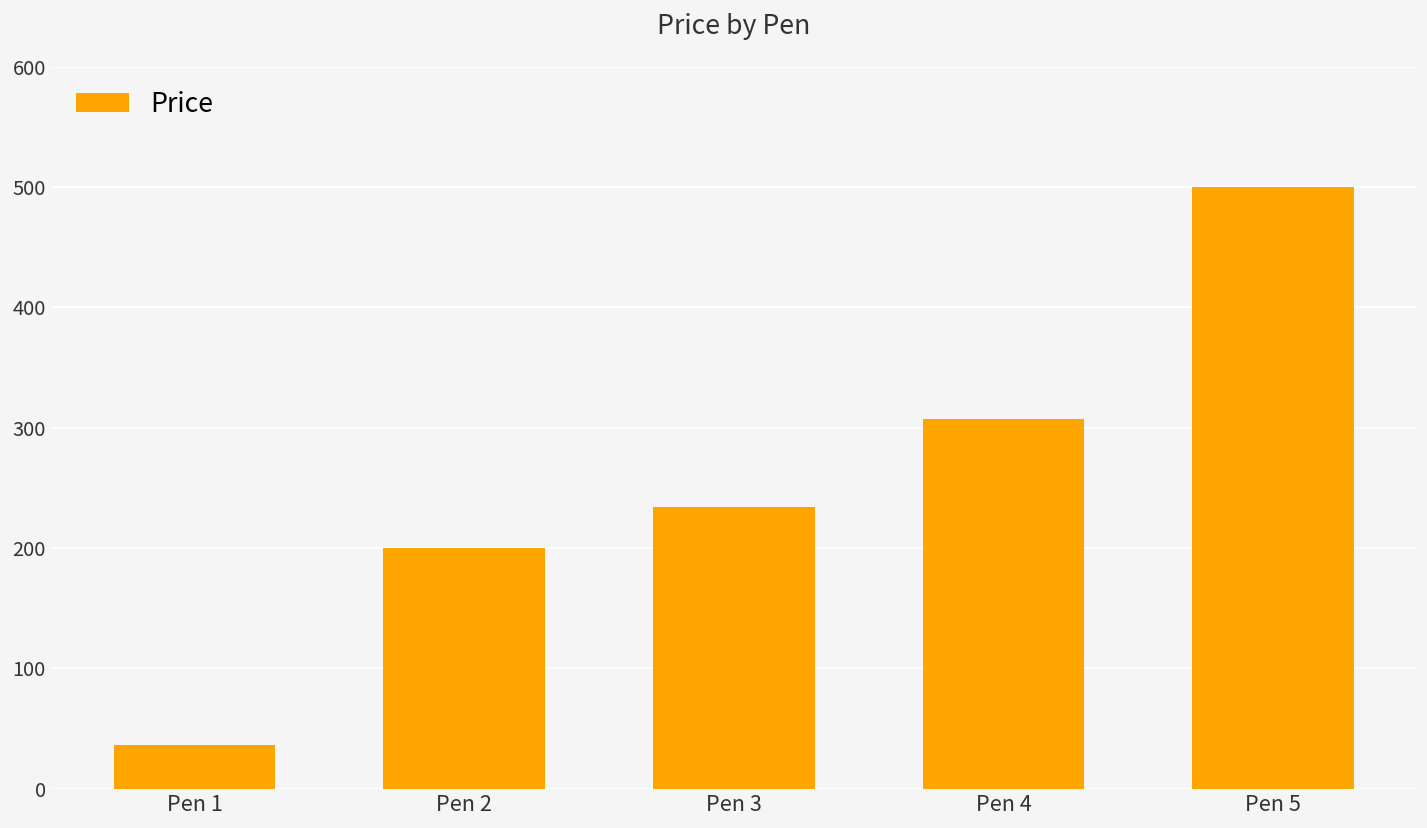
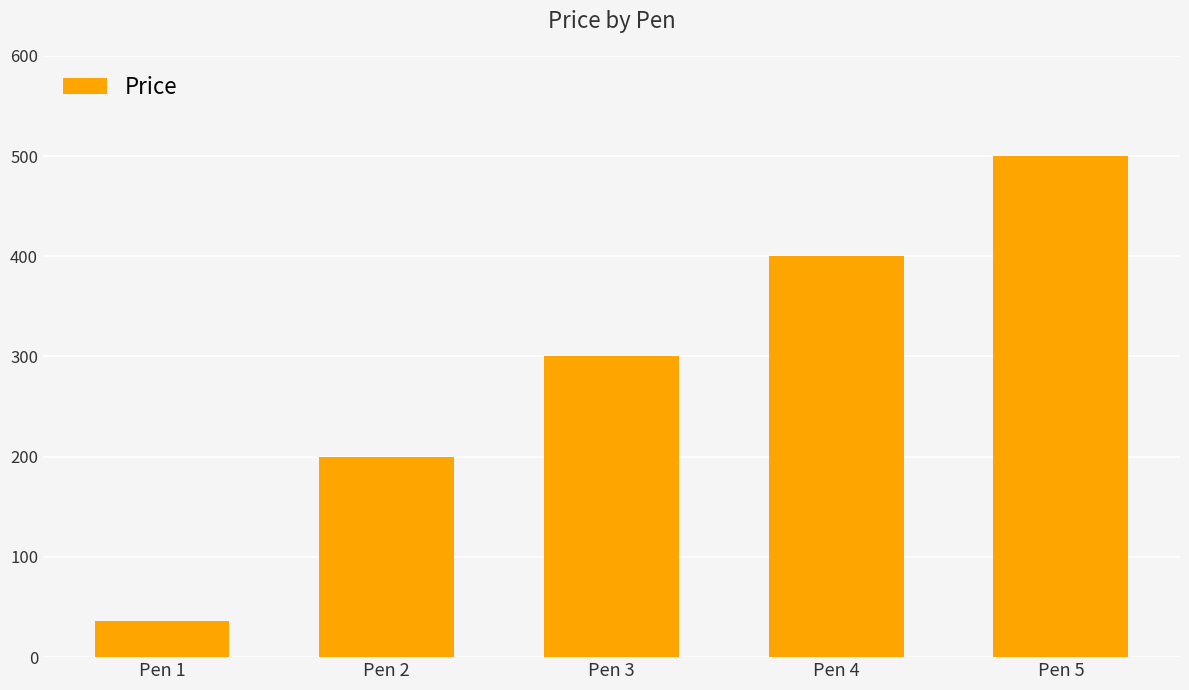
  {
    "Pen 1": 36,
    "Pen 2": 200,
-   "Pen 3": 234,
-   "Pen 4": 307,
+   "Pen 3": 300,
+   "Pen 4": 400,
    "Pen 5": 500
  }
